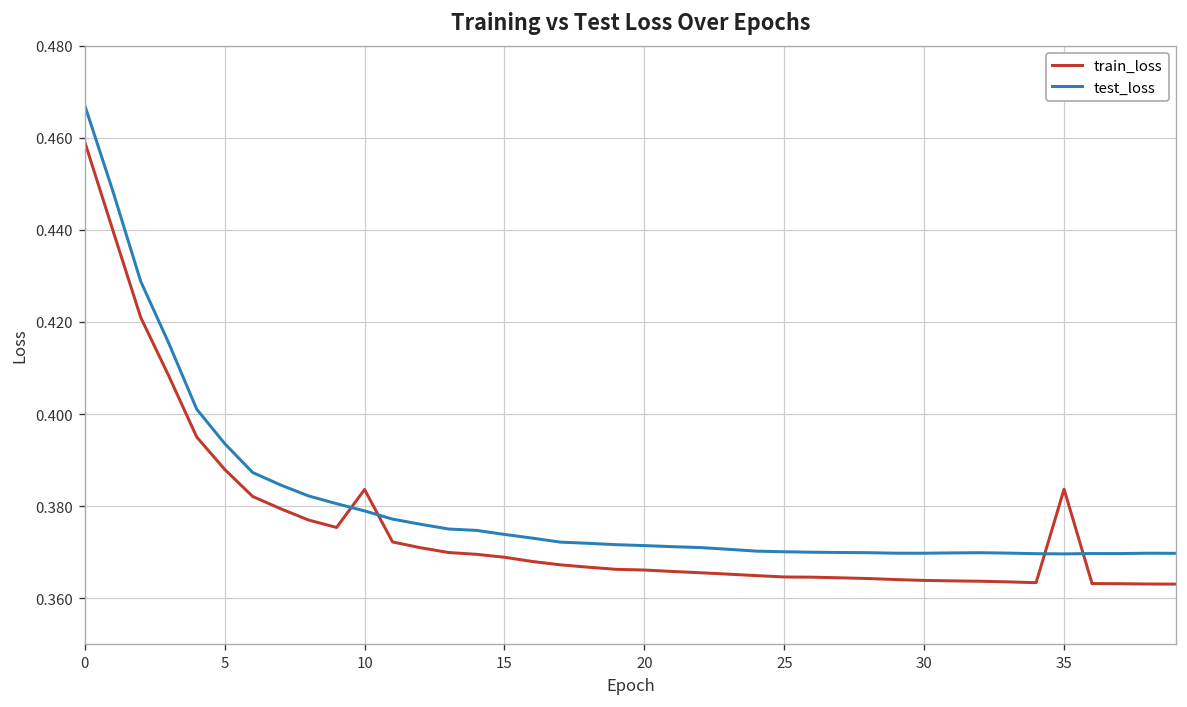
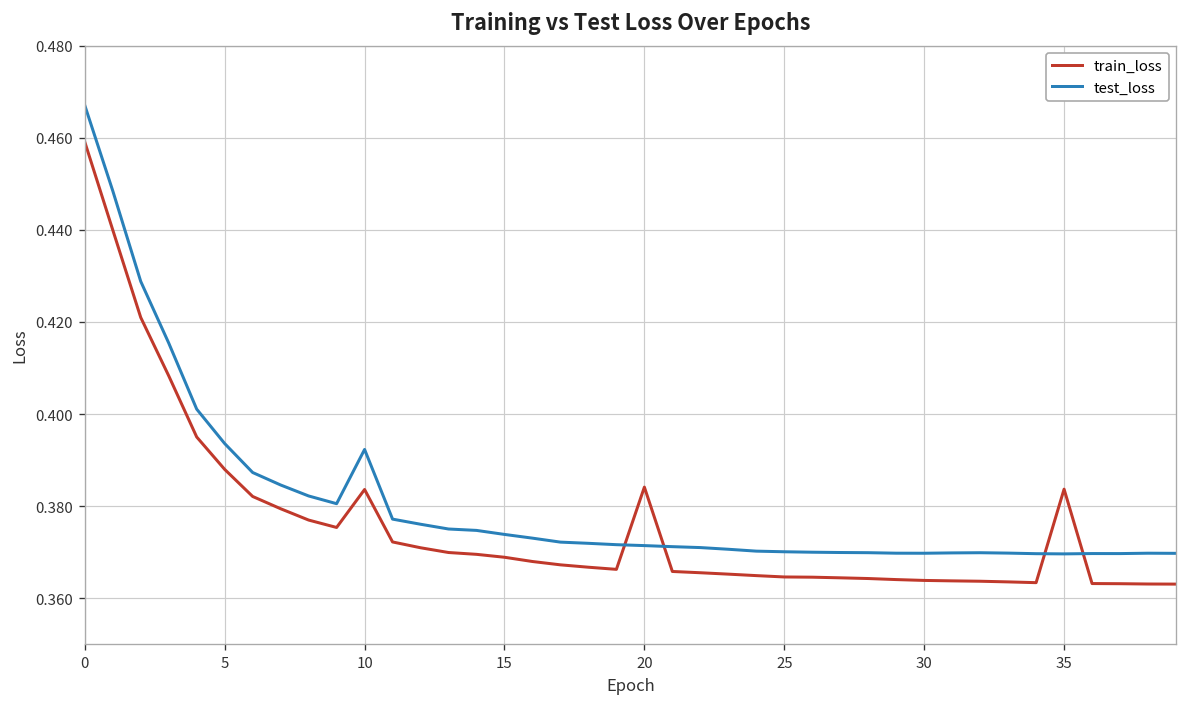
  {
    "train_loss": {
      "0": 0.459,
      "5": 0.388,
      "10": 0.384,
      "15": 0.369,
-     "20": 0.366,
+     "20": 0.384,
      "25": 0.365,
      "30": 0.364,
      "35": 0.384
    },
    "test_loss": {
      "0": 0.467,
      "5": 0.394,
-     "10": 0.379,
+     "10": 0.392,
      "15": 0.374,
      "20": 0.371,
      "25": 0.370,
      "30": 0.370,
      "35": 0.370
    }
  }
